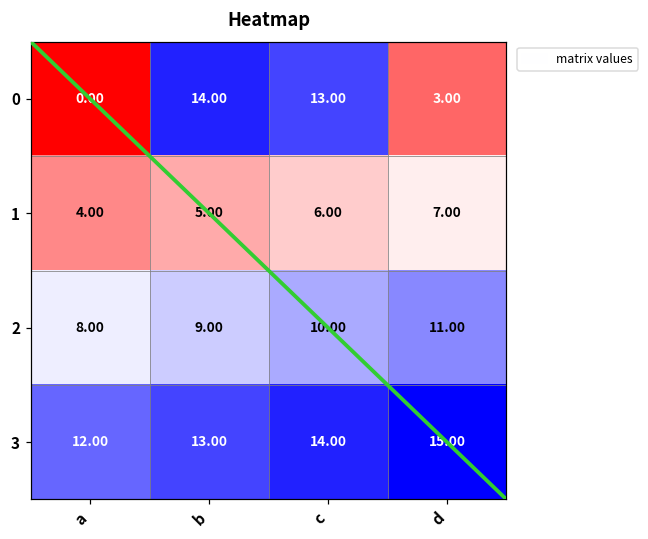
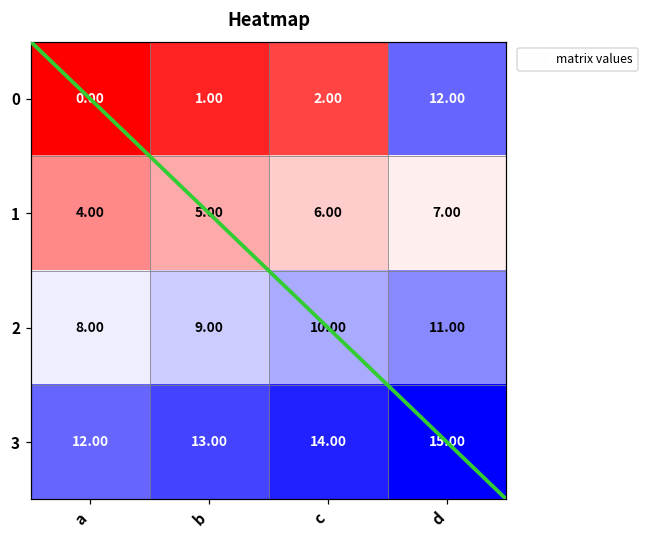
  {
    "0": {
-     "b": 14.00,
-     "c": 13.00,
-     "d": 3.00
+     "b": 1.00,
+     "c": 2.00,
+     "d": 12.00
    },
    "1": {
      "a": 4.00,
      "c": 6.00,
      "d": 7.00
    },
    "2": {
      "a": 8.00,
      "b": 9.00,
      "d": 11.00
    },
    "3": {
      "a": 12.00,
      "b": 13.00,
      "c": 14.00
    }
  }
